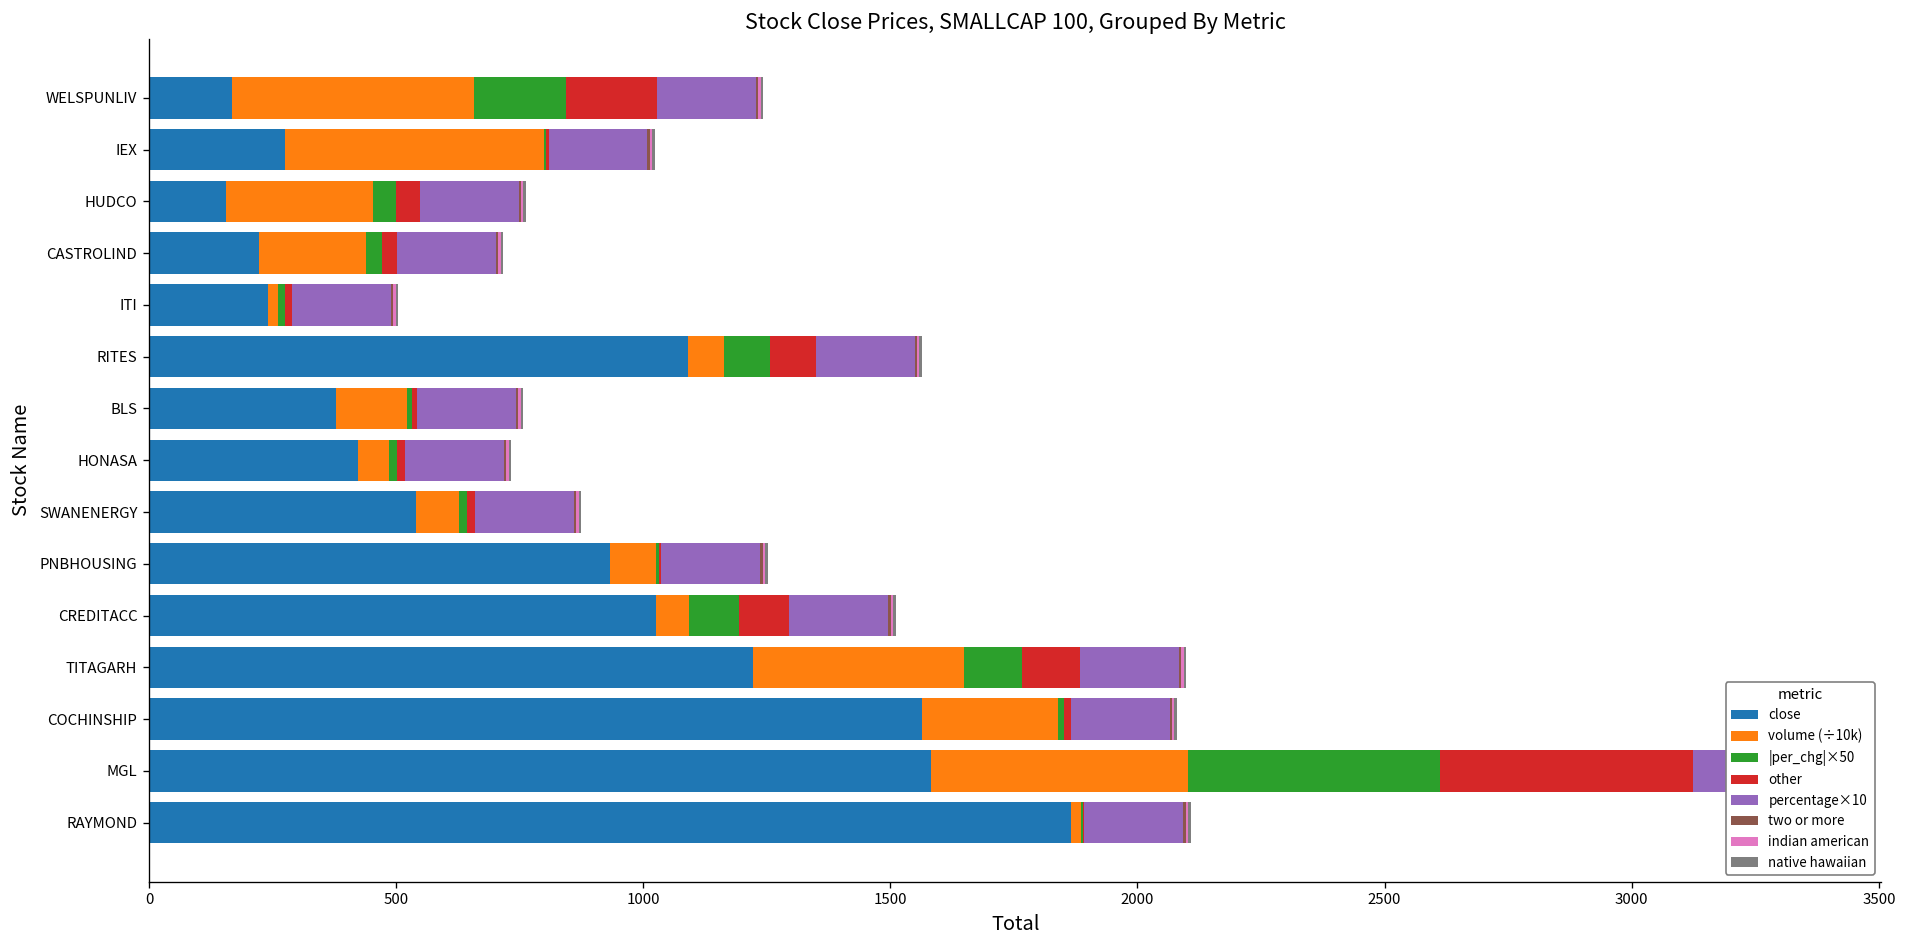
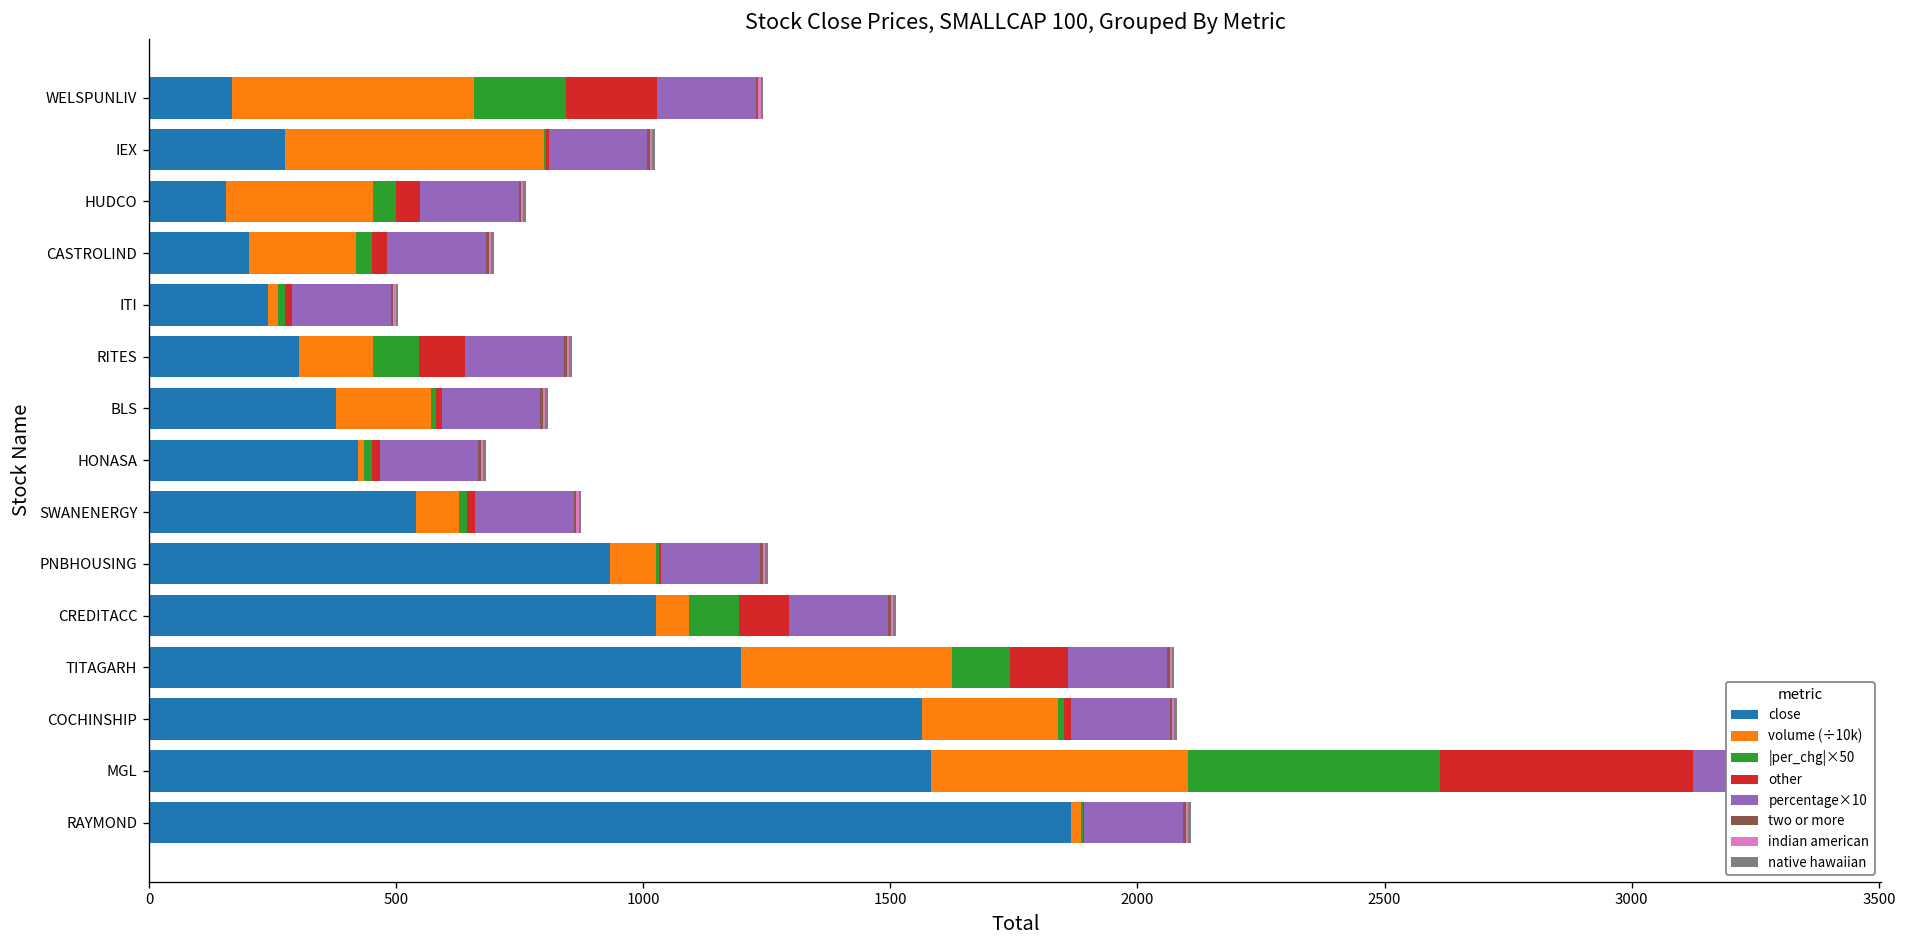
  {
    "close": {
      "WELSPUNLIV": 170,
      "IEX": 280,
      "HUDCO": 160,
-     "CASTROLIND": 220,
+     "CASTROLIND": 200,
      "ITI": 240,
-     "RITES": 1090,
+     "RITES": 300,
      "BLS": 380,
      "HONASA": 420,
      "SWANENERGY": 540,
      "PNBHOUSING": 930,
      "CREDITACC": 1030,
-     "TITAGARH": 1220,
+     "TITAGARH": 1200,
      "COCHINSHIP": 1560,
      "MGL": 1580,
      "RAYMOND": 1870
    },
    "volume (÷10k)": {
      "WELSPUNLIV": 490,
      "IEX": 520,
      "HUDCO": 300,
      "CASTROLIND": 220,
      "ITI": 20,
-     "RITES": 70,
-     "BLS": 140,
-     "HONASA": 60,
+     "RITES": 150,
+     "BLS": 190,
+     "HONASA": 10,
      "SWANENERGY": 90,
      "PNBHOUSING": 90,
      "CREDITACC": 70,
      "TITAGARH": 430,
      "COCHINSHIP": 270,
      "MGL": 520,
      "RAYMOND": 20
    },
    "|per_chg|×50": {
      "WELSPUNLIV": 180,
      "HUDCO": 50,
      "CASTROLIND": 30,
      "ITI": 10,
      "RITES": 90,
      "BLS": 10,
      "HONASA": 20,
      "SWANENERGY": 20,
      "CREDITACC": 100,
      "TITAGARH": 120,
      "COCHINSHIP": 10,
      "MGL": 510
    },
    "other": {
      "WELSPUNLIV": 180,
      "HUDCO": 50,
      "CASTROLIND": 30,
      "ITI": 10,
      "RITES": 90,
      "BLS": 10,
      "HONASA": 20,
      "SWANENERGY": 20,
      "CREDITACC": 100,
      "TITAGARH": 120,
      "COCHINSHIP": 10,
      "MGL": 510
    },
    "percentage×10": {
      "WELSPUNLIV": 200,
      "IEX": 200,
      "HUDCO": 200,
      "CASTROLIND": 200,
      "ITI": 200,
      "RITES": 200,
      "BLS": 200,
      "HONASA": 200,
      "SWANENERGY": 200,
      "PNBHOUSING": 200,
      "CREDITACC": 200,
      "TITAGARH": 200,
      "COCHINSHIP": 200,
      "RAYMOND": 200
    }
  }
